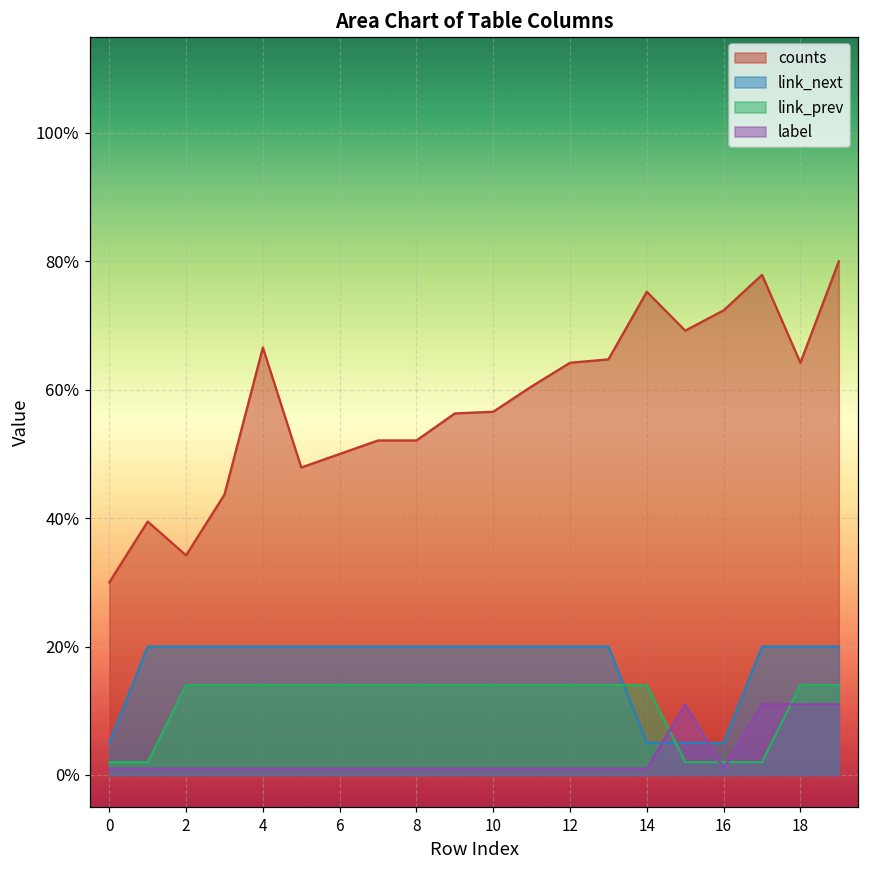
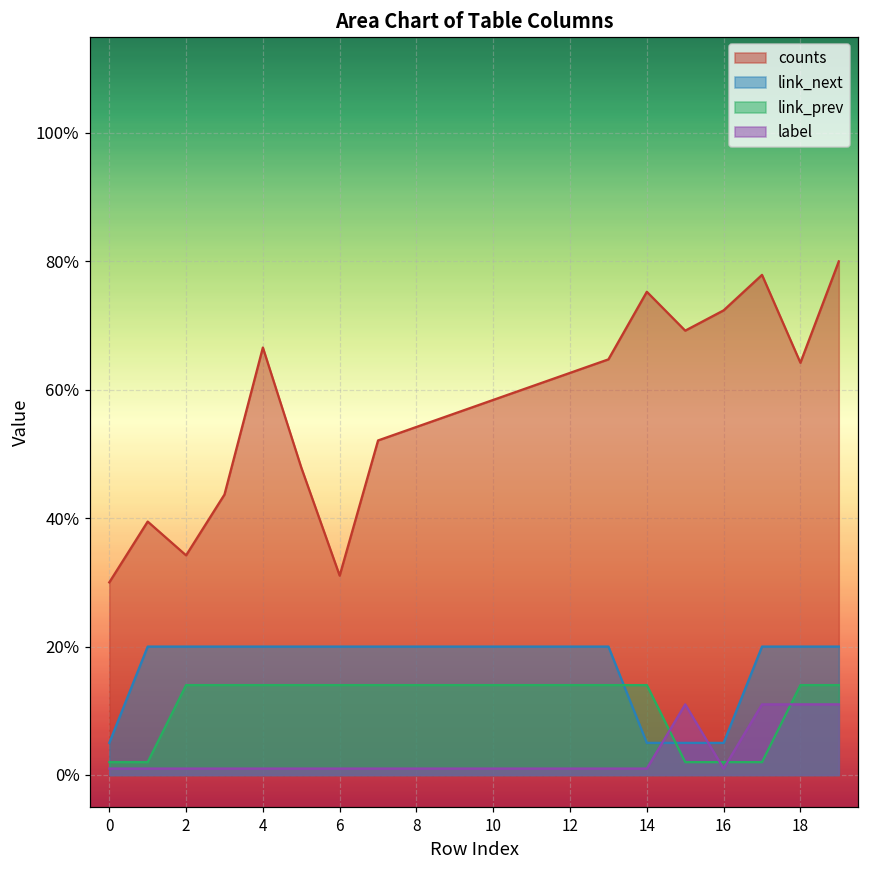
  {
    "counts": {
      "0": "30%",
      "2": "34%",
      "4": "67%",
-     "6": "50%",
-     "8": "52%",
-     "10": "57%",
-     "12": "64%",
+     "6": "31%",
+     "8": "54%",
+     "10": "58%",
+     "12": "63%",
      "14": "75%",
      "16": "72%",
      "18": "64%"
    },
    "link_next": {
      "0": "5%",
      "2": "20%",
      "4": "20%",
      "6": "20%",
      "8": "20%",
      "10": "20%",
      "12": "20%",
      "14": "5%",
      "16": "5%",
      "18": "20%"
    },
    "link_prev": {
      "0": "2%",
      "2": "14%",
      "4": "14%",
      "6": "14%",
      "8": "14%",
      "10": "14%",
      "12": "14%",
      "14": "14%",
      "16": "2%",
      "18": "14%"
    },
    "label": {
      "0": "1%",
      "2": "1%",
      "4": "1%",
      "6": "1%",
      "8": "1%",
      "10": "1%",
      "12": "1%",
      "14": "1%",
      "16": "1%",
      "18": "11%"
    }
  }
